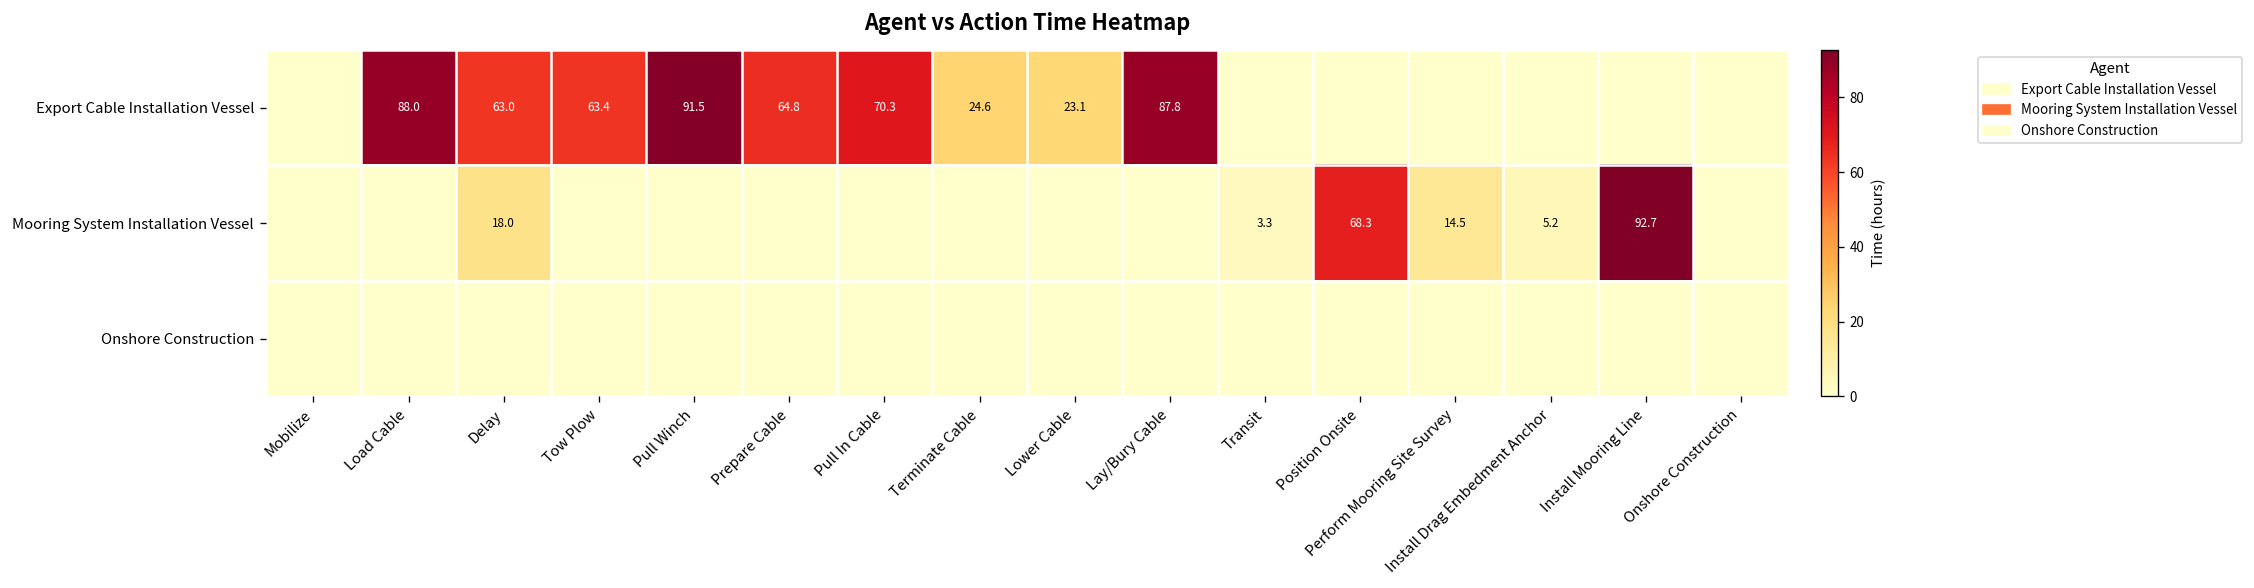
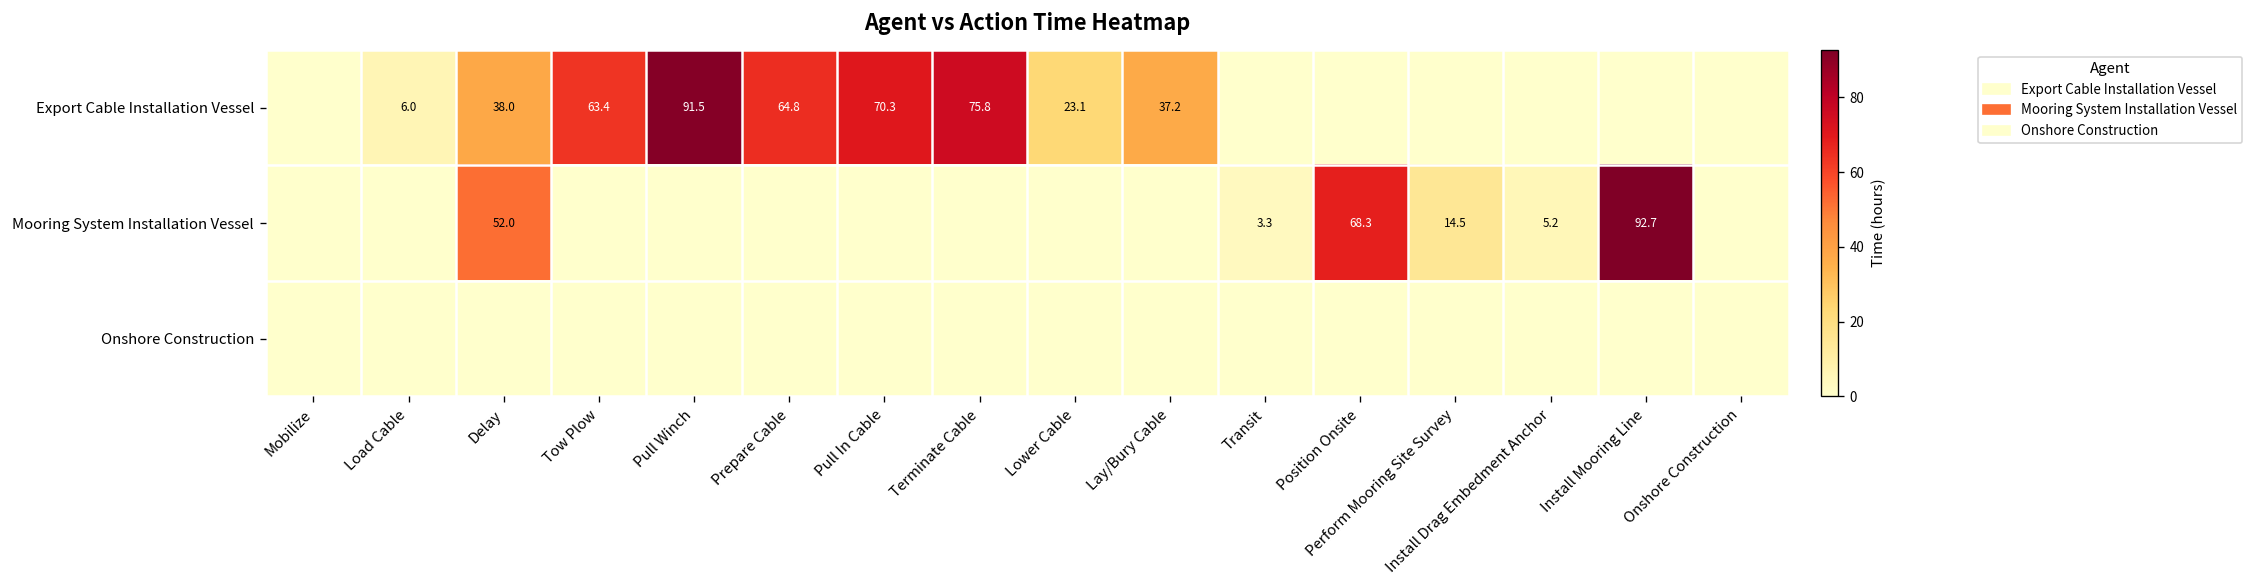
  {
    "Export Cable Installation Vessel": {
-     "Load Cable": 88.0,
-     "Delay": 63.0,
+     "Load Cable": 6.0,
+     "Delay": 38.0,
      "Tow Plow": 63.4,
      "Pull Winch": 91.5,
      "Prepare Cable": 64.8,
      "Pull In Cable": 70.3,
-     "Terminate Cable": 24.6,
+     "Terminate Cable": 75.8,
      "Lower Cable": 23.1,
-     "Lay/Bury Cable": 87.8
+     "Lay/Bury Cable": 37.2
    },
    "Mooring System Installation Vessel": {
-     "Delay": 18.0,
+     "Delay": 52.0,
      "Transit": 3.3,
      "Position Onsite": 68.3,
      "Perform Mooring Site Survey": 14.5,
      "Install Drag Embedment Anchor": 5.2,
      "Install Mooring Line": 92.7
    }
  }
